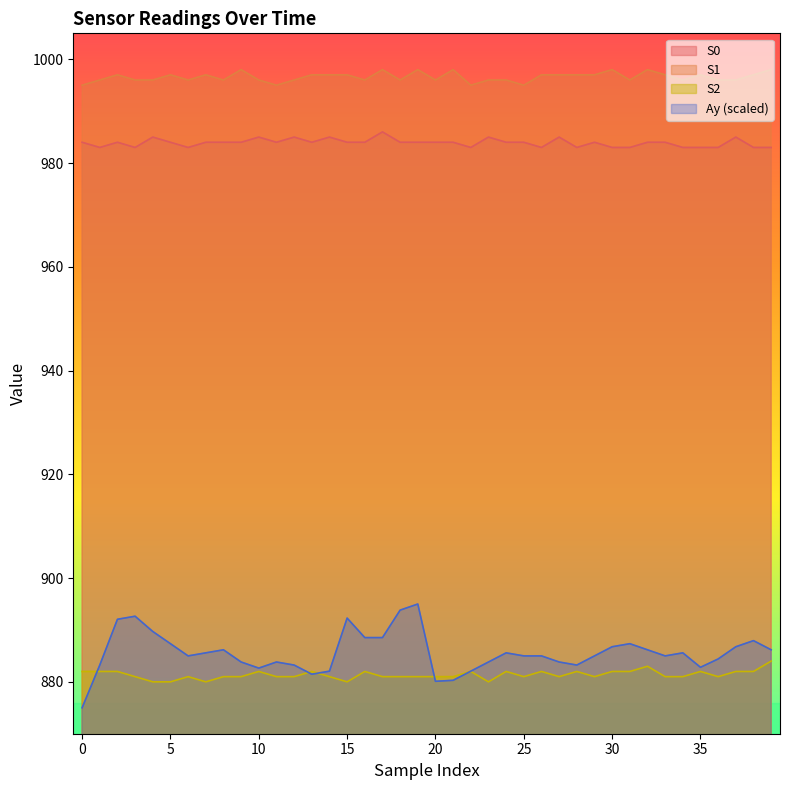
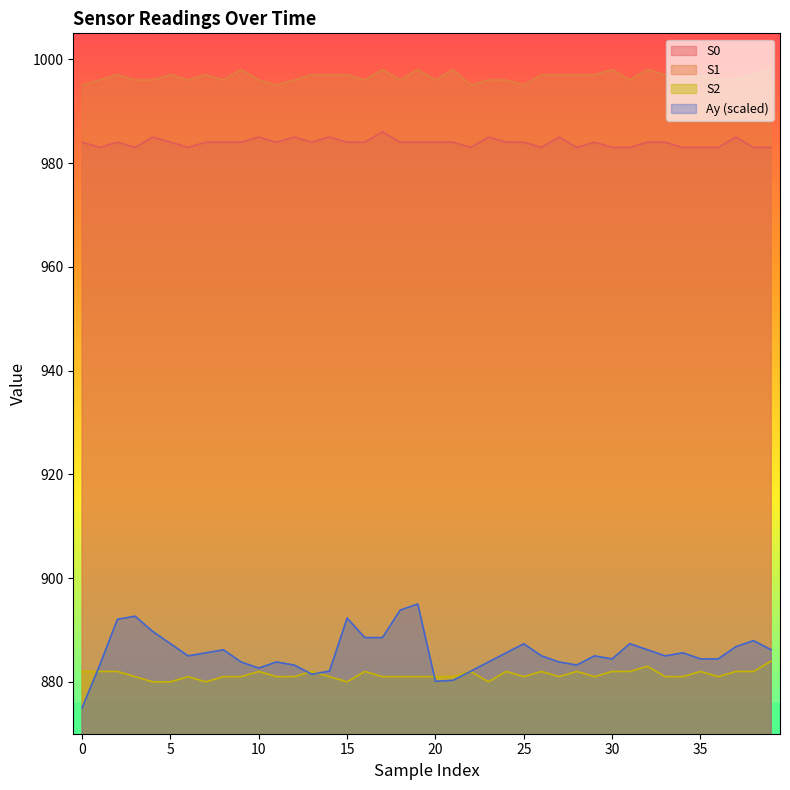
  {
    "Ay (scaled)": {
      "5": 887,
      "10": 883,
      "15": 892,
      "20": 880,
-     "25": 885,
-     "30": 887,
-     "35": 883
+     "25": 887,
+     "30": 884,
+     "35": 884
    }
  }
